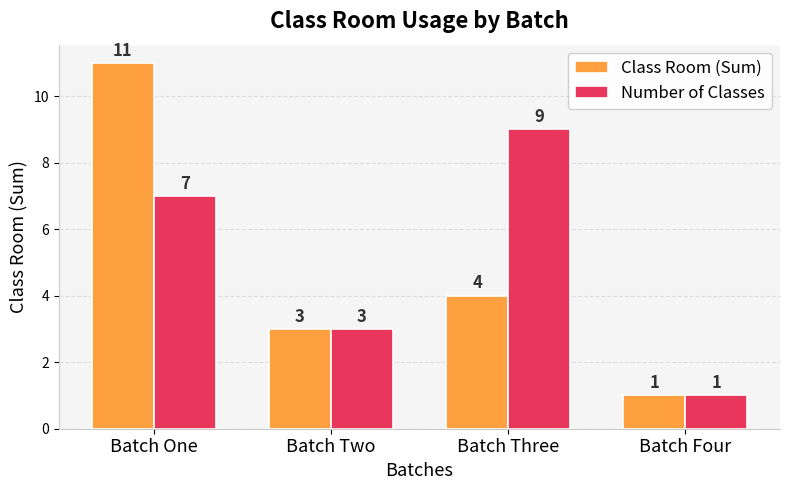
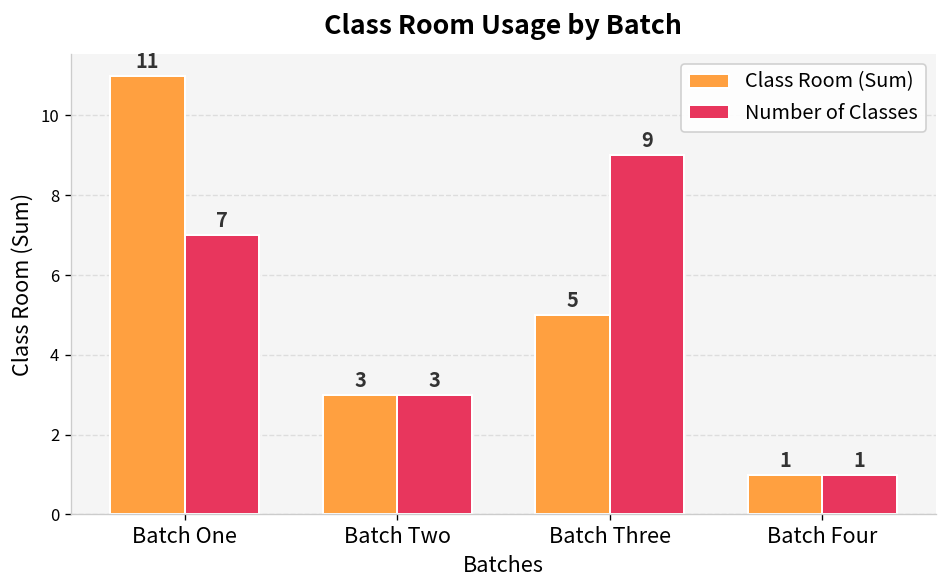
  {
    "Class Room (Sum)": {
      "Batch One": 11,
      "Batch Two": 3,
-     "Batch Three": 4,
+     "Batch Three": 5,
      "Batch Four": 1
    },
    "Number of Classes": {
      "Batch One": 7,
      "Batch Two": 3,
      "Batch Three": 9,
      "Batch Four": 1
    }
  }
